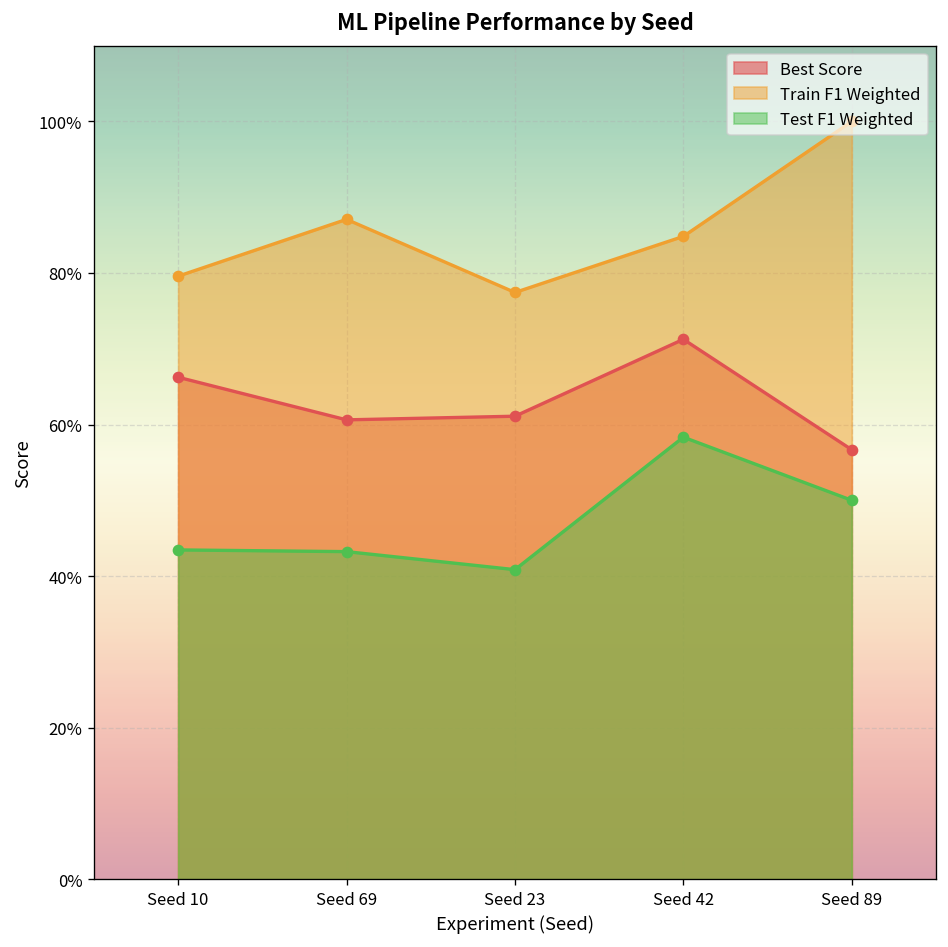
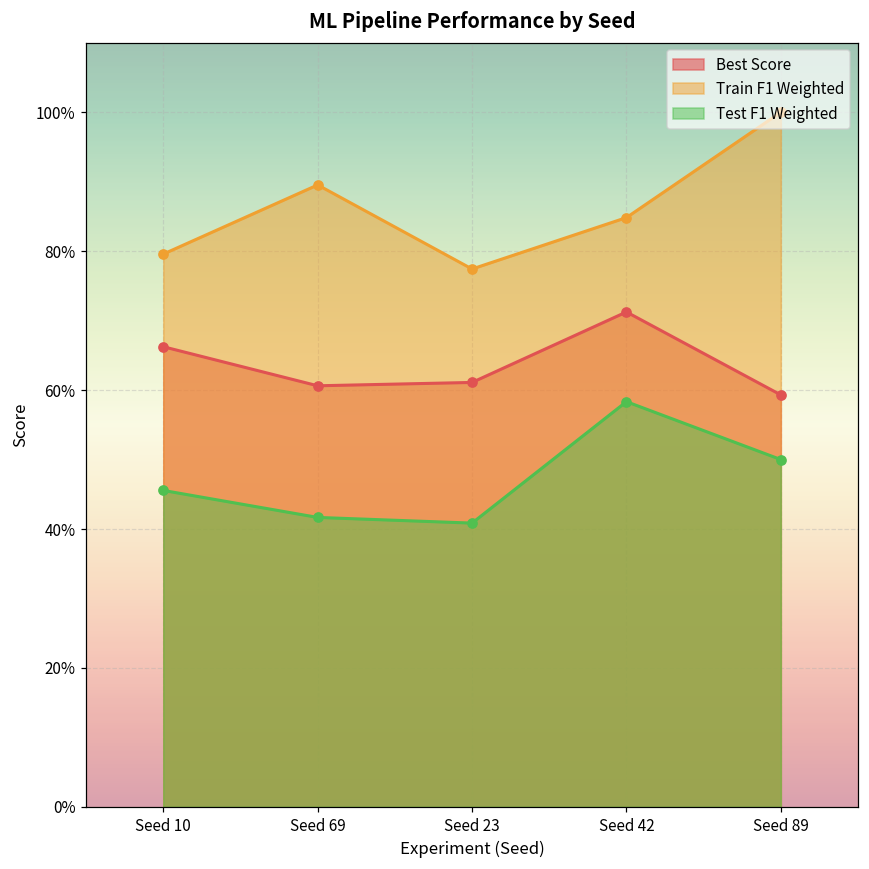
  {
    "Best Score": {
      "Seed 10": "66%",
      "Seed 69": "61%",
      "Seed 23": "61%",
      "Seed 42": "71%",
-     "Seed 89": "57%"
+     "Seed 89": "59%"
    },
    "Train F1 Weighted": {
      "Seed 10": "80%",
-     "Seed 69": "87%",
+     "Seed 69": "90%",
      "Seed 23": "77%",
      "Seed 42": "85%"
    },
    "Test F1 Weighted": {
-     "Seed 10": "43%",
-     "Seed 69": "43%",
+     "Seed 10": "46%",
+     "Seed 69": "42%",
      "Seed 23": "41%",
      "Seed 42": "58%",
      "Seed 89": "50%"
    }
  }
